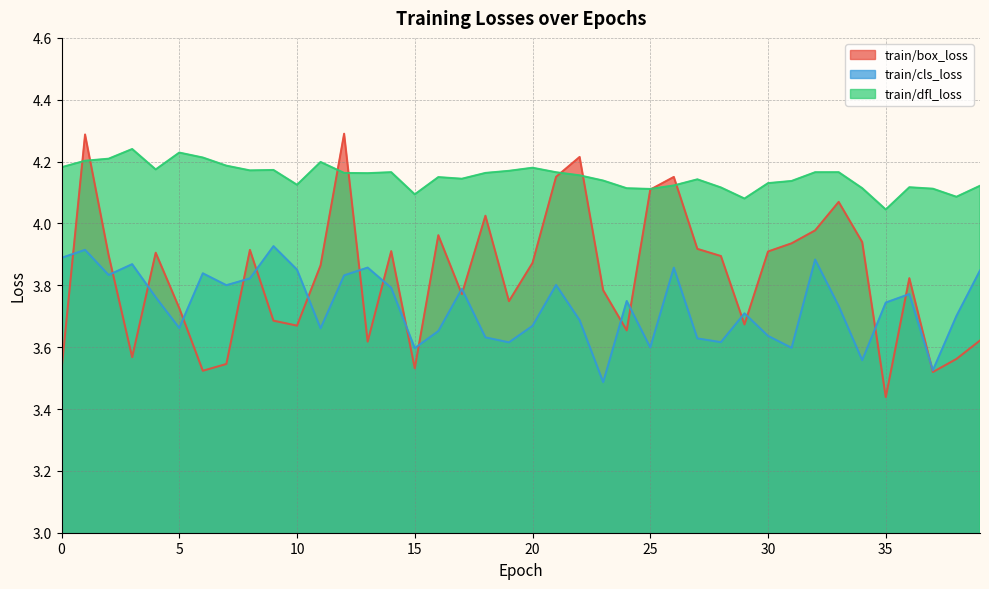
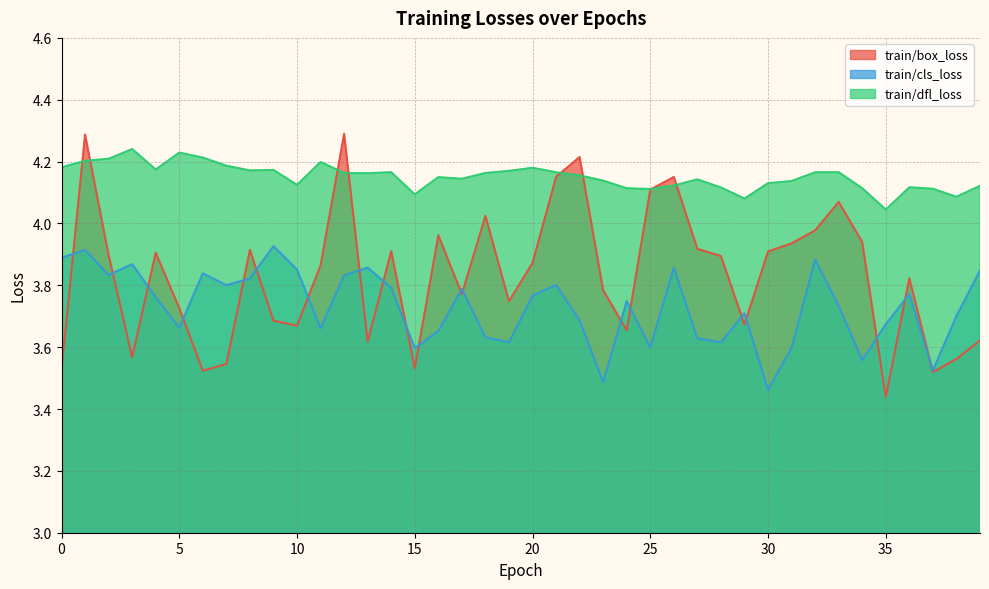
  {
    "train/box_loss": {
      "0": 3.53,
      "5": 3.73,
      "10": 3.67,
      "15": 3.53,
      "20": 3.87,
      "30": 3.91,
      "35": 3.44
    },
    "train/cls_loss": {
      "0": 3.89,
      "5": 3.66,
      "10": 3.85,
      "15": 3.60,
-     "20": 3.67,
+     "20": 3.77,
      "25": 3.60,
-     "30": 3.64,
-     "35": 3.74
+     "30": 3.46,
+     "35": 3.67
    },
    "train/dfl_loss": {
      "0": 4.18,
      "5": 4.23,
      "10": 4.13,
      "15": 4.09,
      "20": 4.18,
      "30": 4.13,
      "35": 4.05
    }
  }
